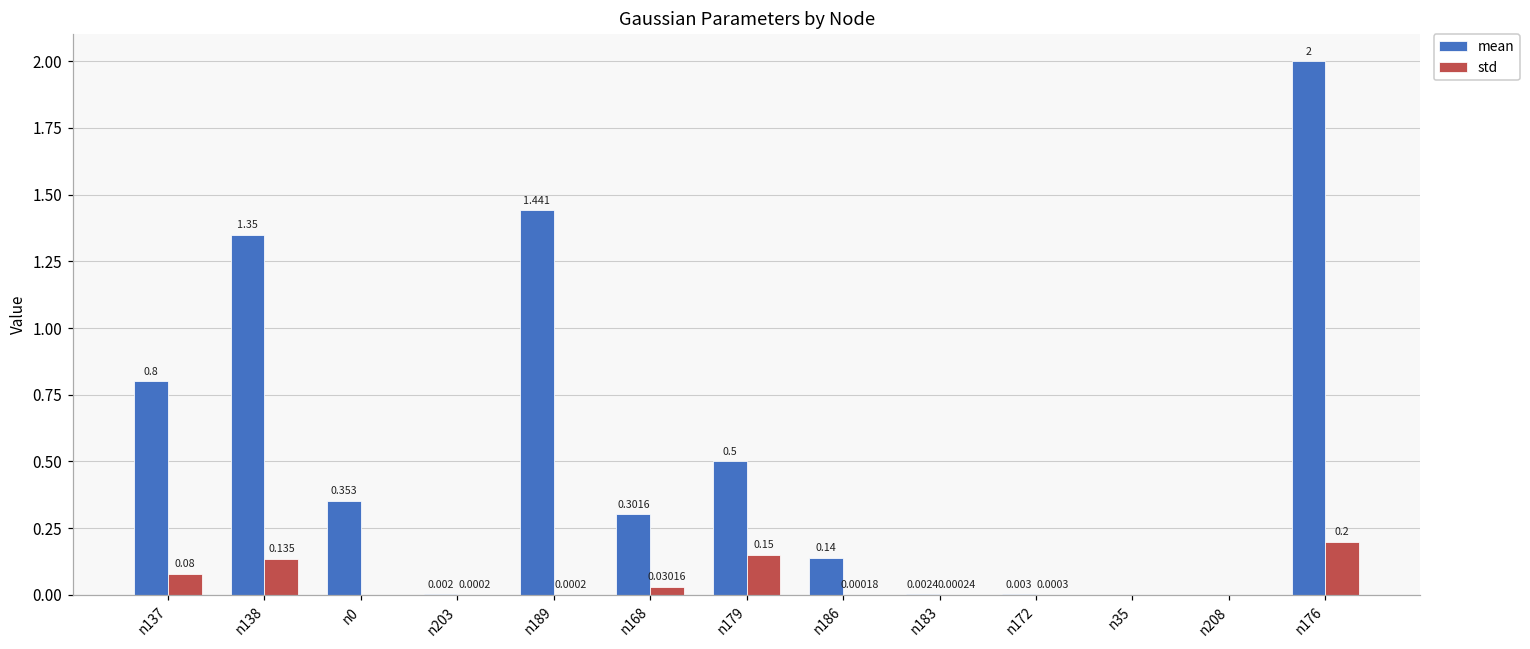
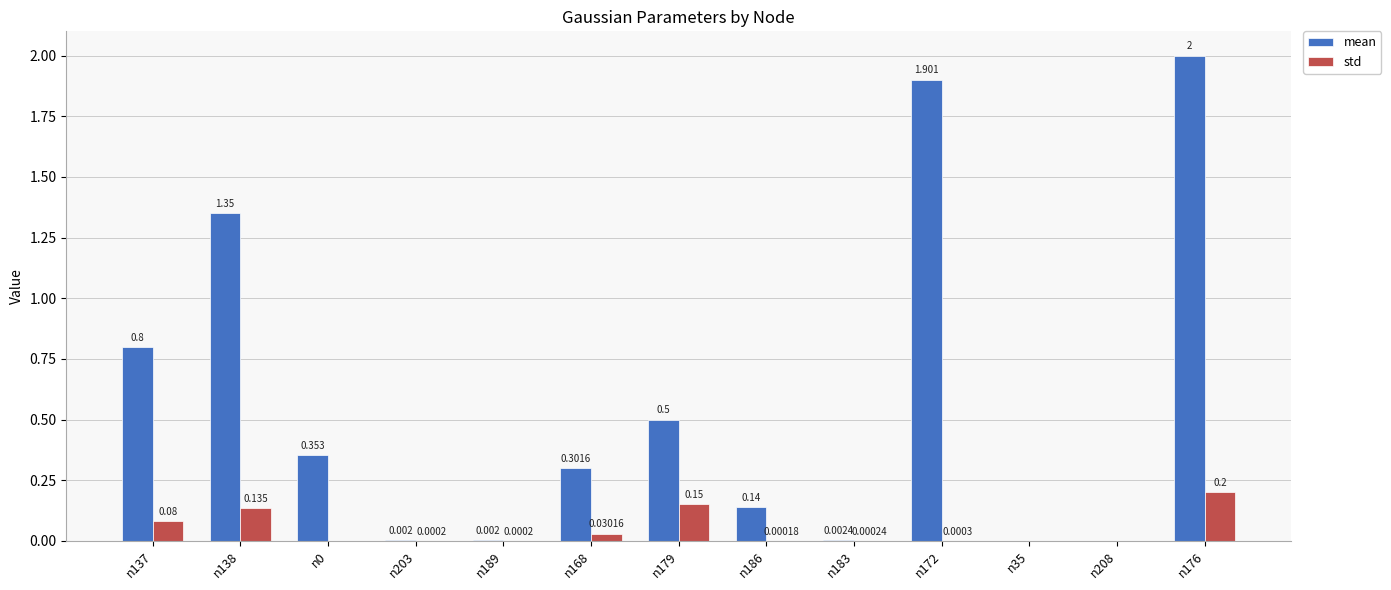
  {
    "mean": {
      "n137": 0.8,
      "n138": 1.35,
      "n0": 0.353,
      "n203": 0.002,
-     "n189": 1.441,
+     "n189": 0.002,
      "n168": 0.3016,
      "n179": 0.5,
      "n186": 0.14,
      "n183": 0.0024,
-     "n172": 0.003,
+     "n172": 1.901,
      "n176": 2
    },
    "std": {
      "n137": 0.08,
      "n138": 0.135,
      "n203": 0.0002,
      "n189": 0.0002,
      "n168": 0.03016,
      "n179": 0.15,
      "n186": 0.00018,
      "n183": 0.00024,
      "n172": 0.0003,
      "n176": 0.2
    }
  }
